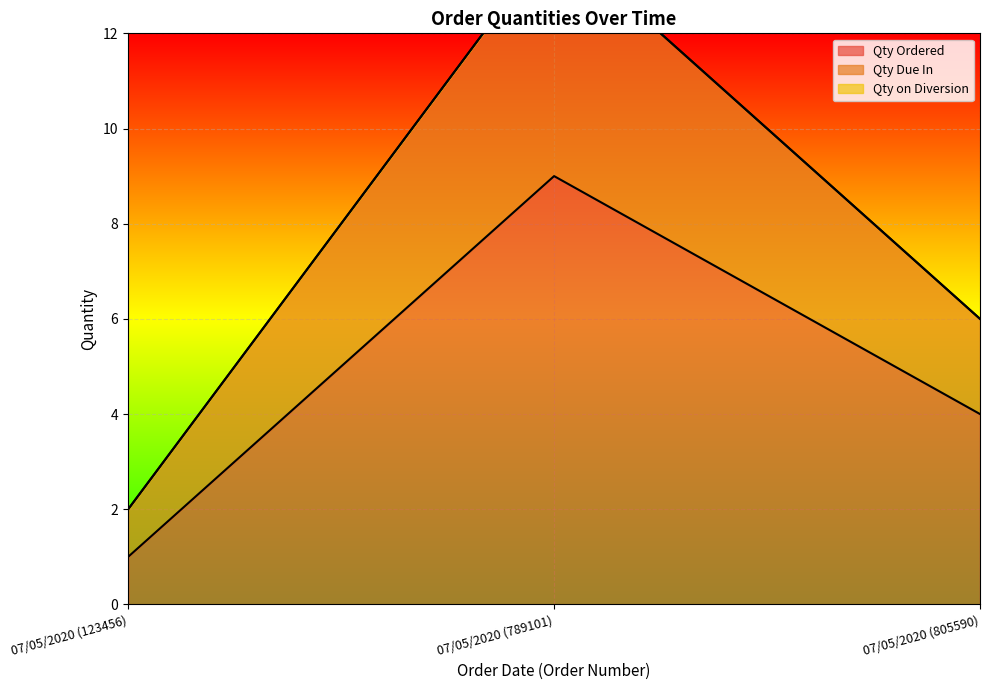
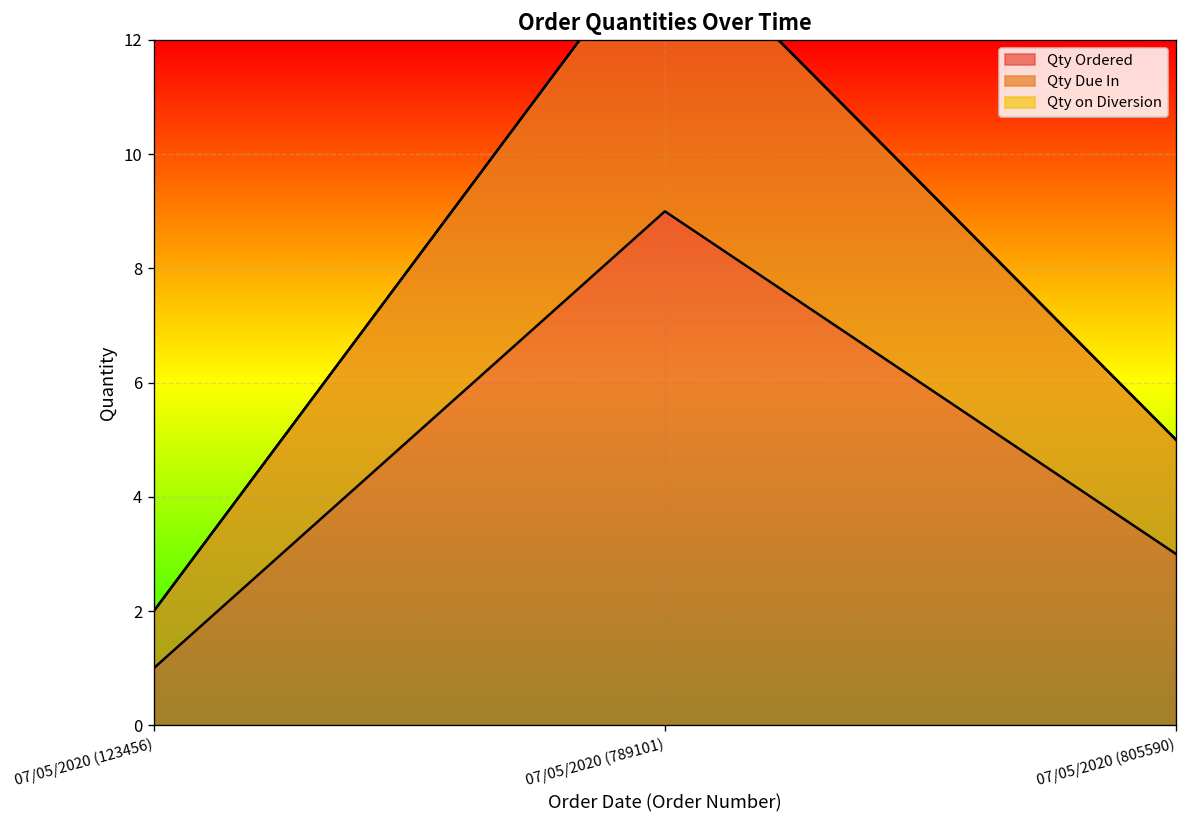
  {
    "Qty Ordered": {
      "07/05/2020 (123456)": 1,
      "07/05/2020 (789101)": 9,
-     "07/05/2020 (805590)": 4
+     "07/05/2020 (805590)": 3
    }
  }
